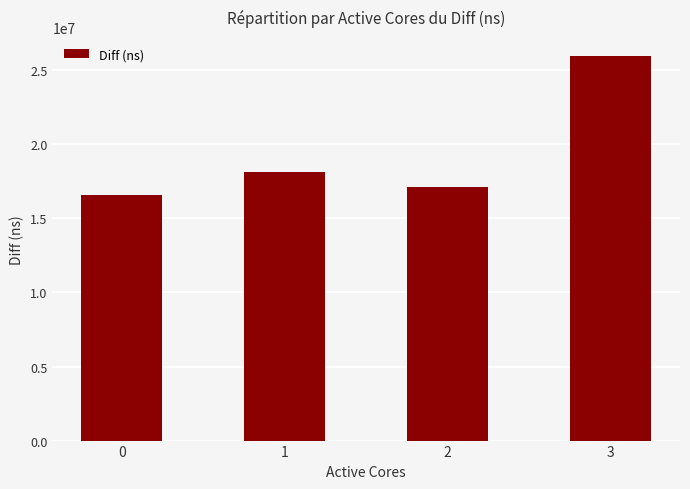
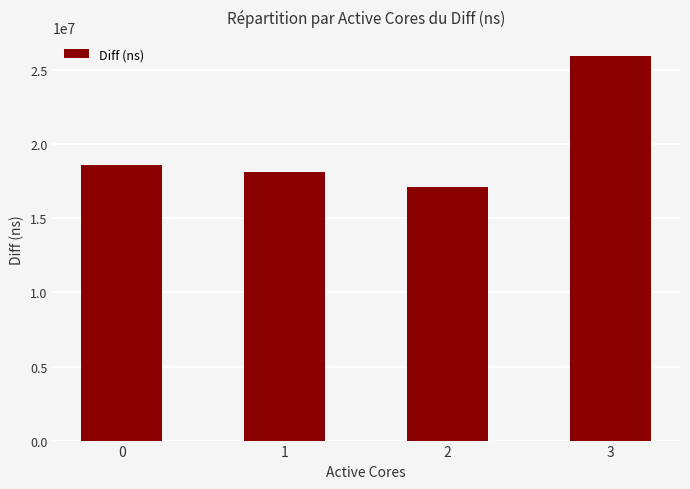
  {
-   "0": 16600000,
+   "0": 18600000,
    "1": 18200000,
    "2": 17100000,
    "3": 26000000
  }
